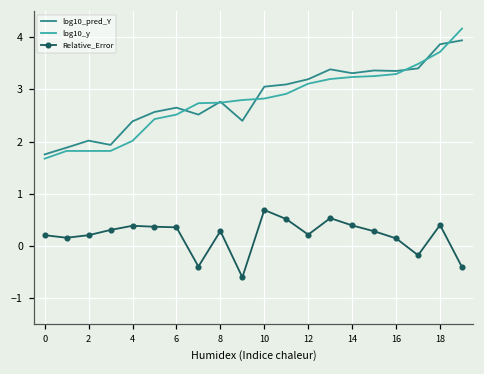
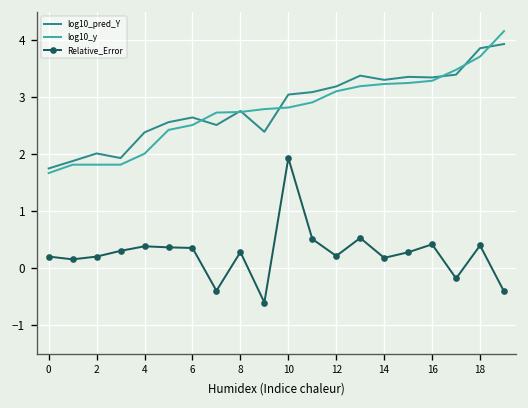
  {
    "Relative_Error": {
      "0": 0.2,
      "2": 0.2,
      "4": 0.4,
      "6": 0.4,
      "8": 0.3,
-     "10": 0.7,
+     "10": 1.9,
      "12": 0.2,
-     "14": 0.4,
-     "16": 0.1,
+     "14": 0.2,
+     "16": 0.4,
      "18": 0.4
    }
  }
